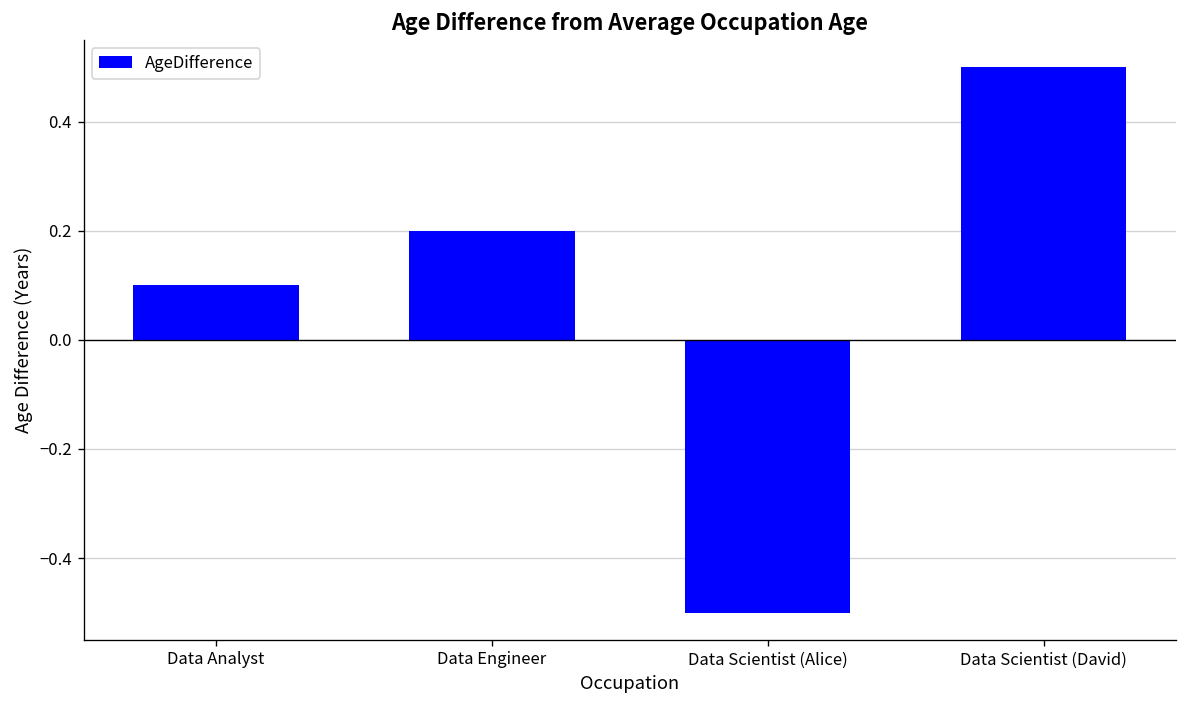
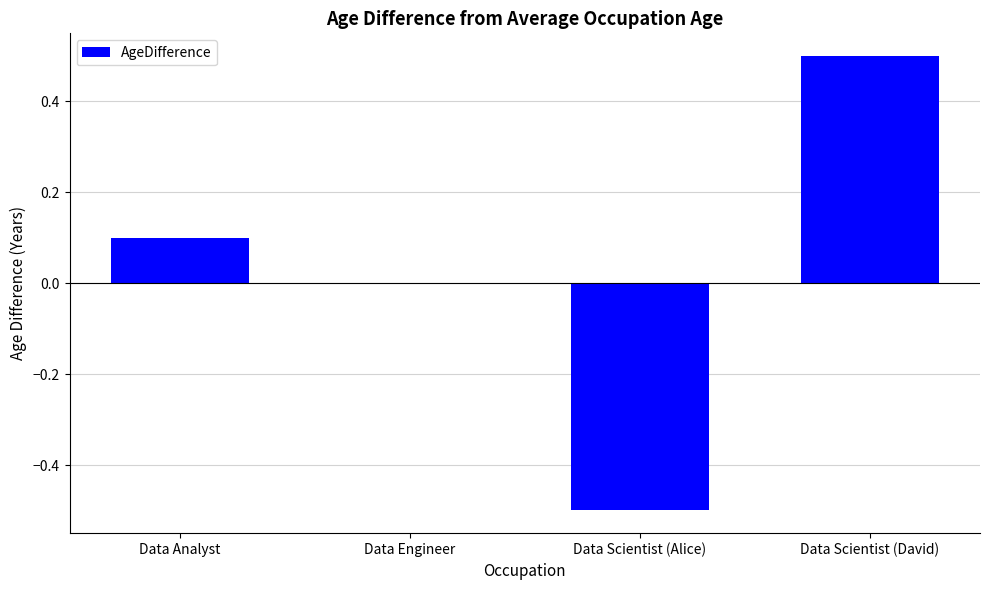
  {
    "Data Analyst": 0.1,
-   "Data Engineer": 0.2,
+   "Data Engineer": 0.0,
    "Data Scientist (Alice)": -0.5,
    "Data Scientist (David)": 0.5
  }
